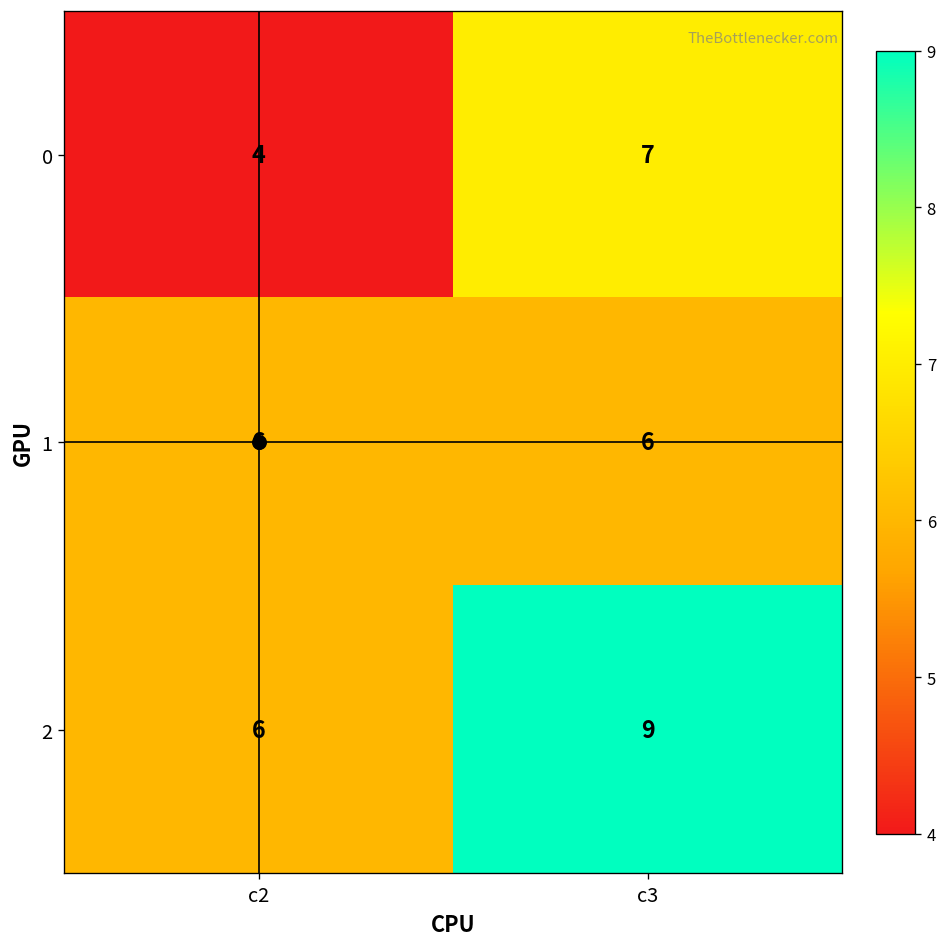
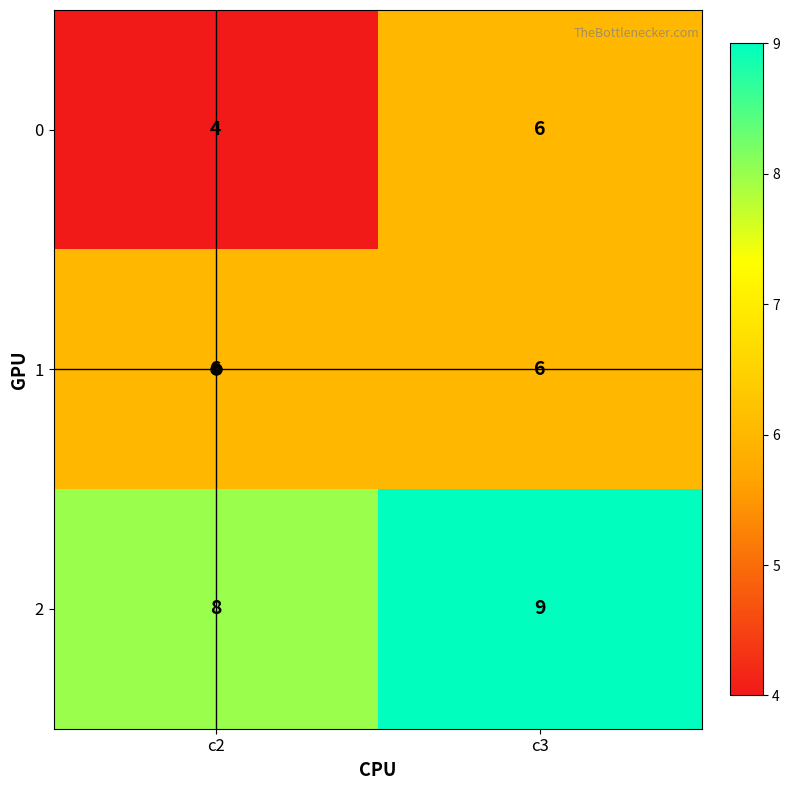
  {
    "0": {
      "c2": 4,
-     "c3": 7
+     "c3": 6
    },
    "1": {
      "c3": 6
    },
    "2": {
-     "c2": 6,
+     "c2": 8,
      "c3": 9
    }
  }
